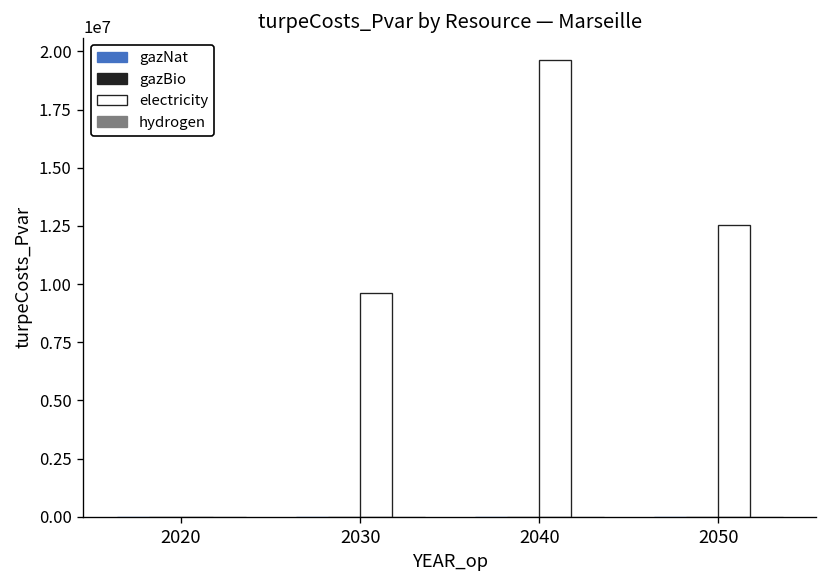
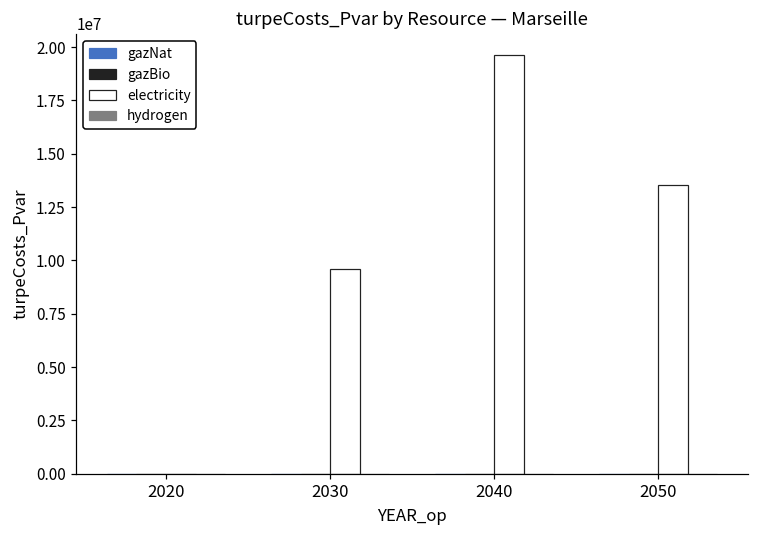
  {
    "gazNat": {
      "2020": 0,
      "2030": 0,
      "2040": 0,
      "2050": 0
    },
    "gazBio": {
      "2020": 0,
      "2030": 0,
      "2040": 0,
      "2050": 0
    },
    "electricity": {
      "2020": 0,
      "2030": 9600000,
      "2040": 19600000,
-     "2050": 12600000
+     "2050": 13600000
    },
    "hydrogen": {
      "2020": 0,
      "2030": 0,
      "2040": 0,
      "2050": 0
    }
  }
